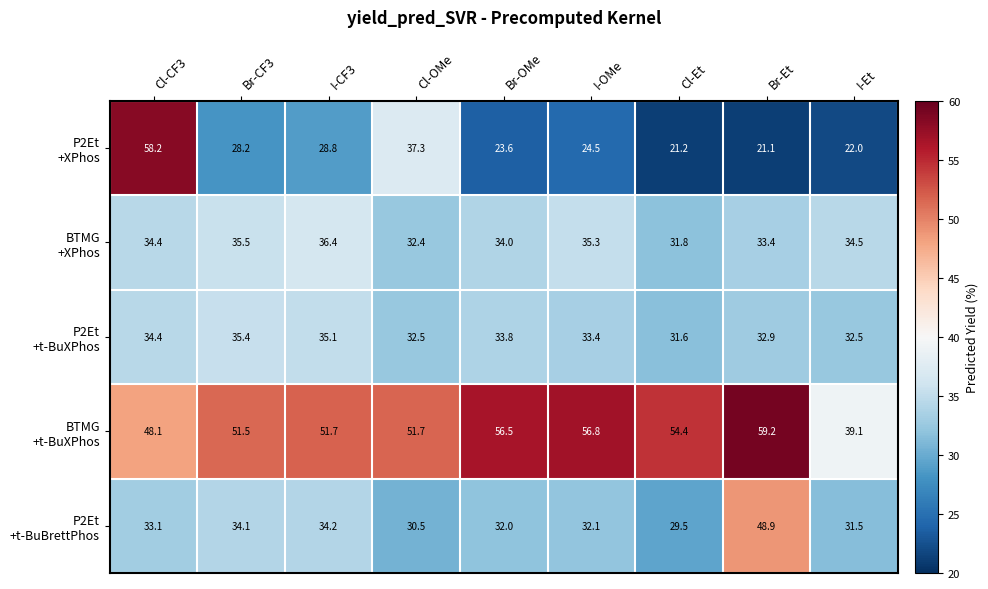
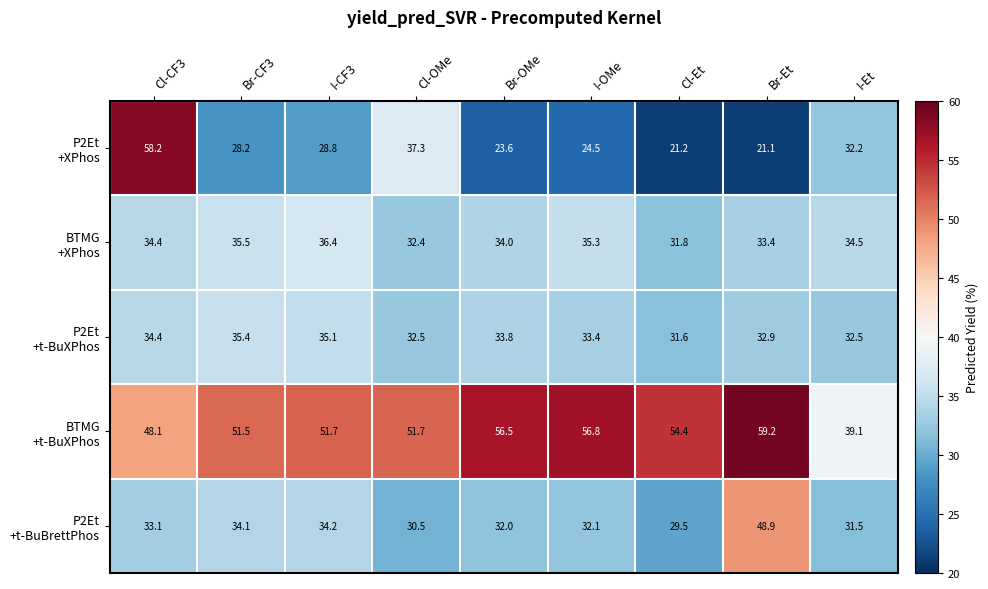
  {
    "P2Et +XPhos": {
      "Cl-CF3": 58.2,
      "Br-CF3": 28.2,
      "I-CF3": 28.8,
      "Cl-OMe": 37.3,
      "Br-OMe": 23.6,
      "I-OMe": 24.5,
      "Cl-Et": 21.2,
      "Br-Et": 21.1,
-     "I-Et": 22.0
+     "I-Et": 32.2
    },
    "BTMG +XPhos": {
      "Cl-CF3": 34.4,
      "Br-CF3": 35.5,
      "I-CF3": 36.4,
      "Cl-OMe": 32.4,
      "Br-OMe": 34.0,
      "I-OMe": 35.3,
      "Cl-Et": 31.8,
      "Br-Et": 33.4,
      "I-Et": 34.5
    },
    "P2Et +t-BuXPhos": {
      "Cl-CF3": 34.4,
      "Br-CF3": 35.4,
      "I-CF3": 35.1,
      "Cl-OMe": 32.5,
      "Br-OMe": 33.8,
      "I-OMe": 33.4,
      "Cl-Et": 31.6,
      "Br-Et": 32.9,
      "I-Et": 32.5
    },
    "BTMG +t-BuXPhos": {
      "Cl-CF3": 48.1,
      "Br-CF3": 51.5,
      "I-CF3": 51.7,
      "Cl-OMe": 51.7,
      "Br-OMe": 56.5,
      "I-OMe": 56.8,
      "Cl-Et": 54.4,
      "Br-Et": 59.2,
      "I-Et": 39.1
    },
    "P2Et +t-BuBrettPhos": {
      "Cl-CF3": 33.1,
      "Br-CF3": 34.1,
      "I-CF3": 34.2,
      "Cl-OMe": 30.5,
      "Br-OMe": 32.0,
      "I-OMe": 32.1,
      "Cl-Et": 29.5,
      "Br-Et": 48.9,
      "I-Et": 31.5
    }
  }
